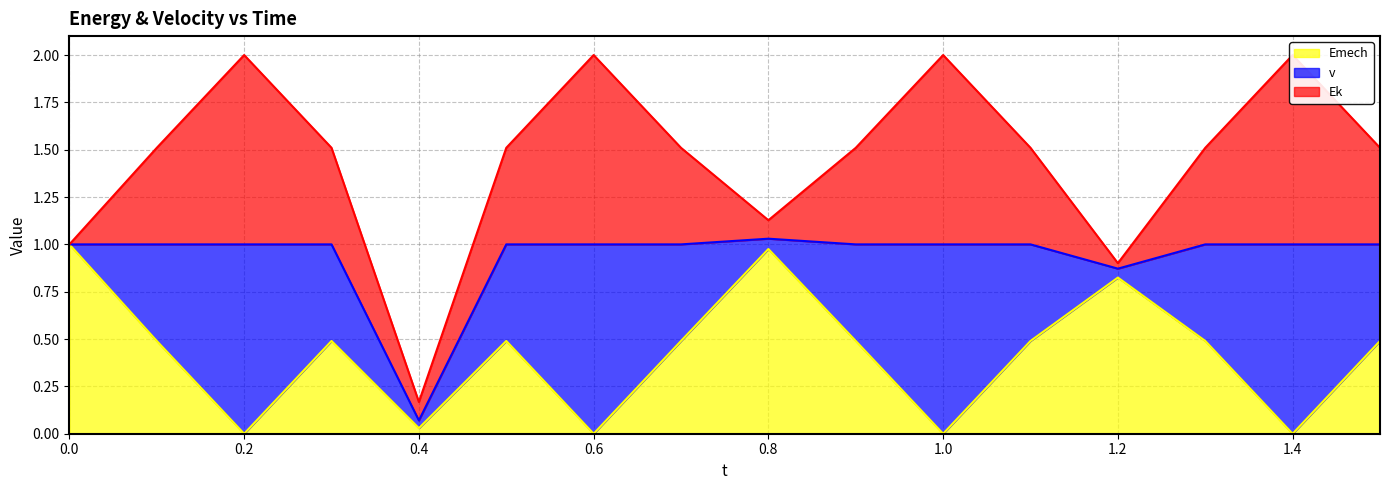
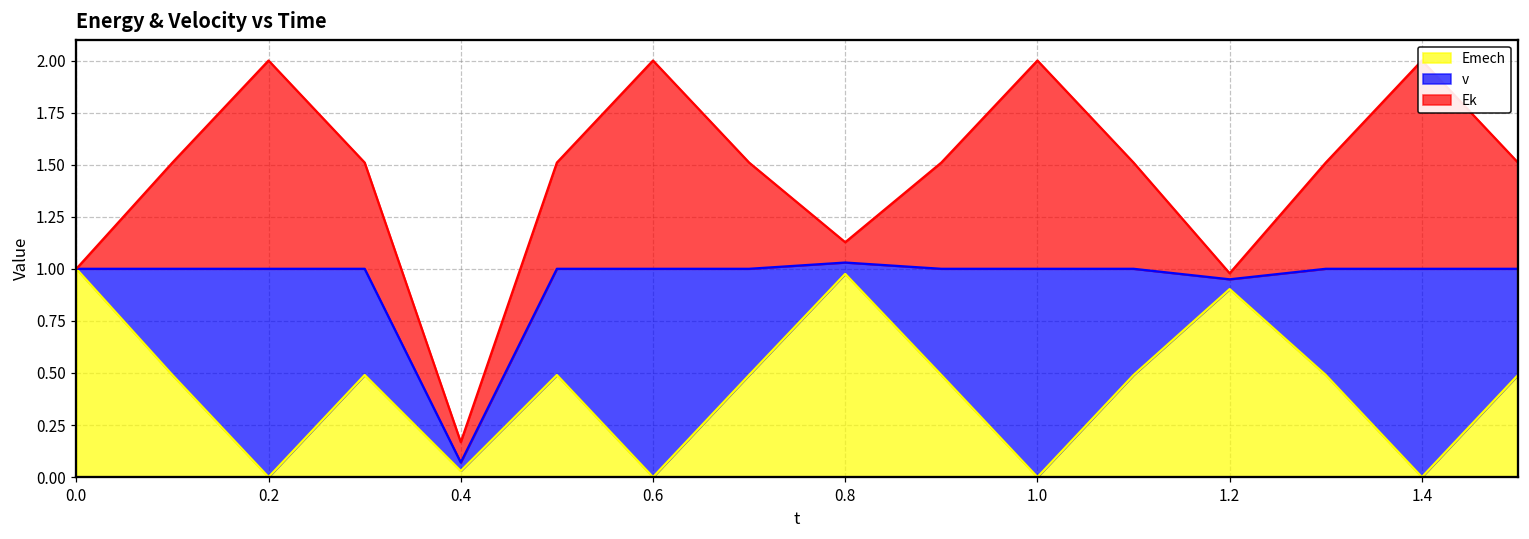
  {
    "Emech": {
      "0.2": 0.00,
      "0.4": 0.03,
      "0.6": 0.00,
      "0.8": 0.98,
      "1.0": 0.00,
-     "1.2": 0.82,
+     "1.2": 0.90,
      "1.4": 0.00
    },
    "v": {
      "0.2": 1.00,
      "0.4": 0.04,
      "0.6": 1.00,
      "0.8": 0.05,
      "1.0": 1.00,
      "1.2": 0.05,
      "1.4": 1.00
    },
    "Ek": {
      "0.2": 1.00,
      "0.4": 0.10,
      "0.6": 1.00,
      "0.8": 0.10,
      "1.0": 1.00,
      "1.2": 0.03
    }
  }
